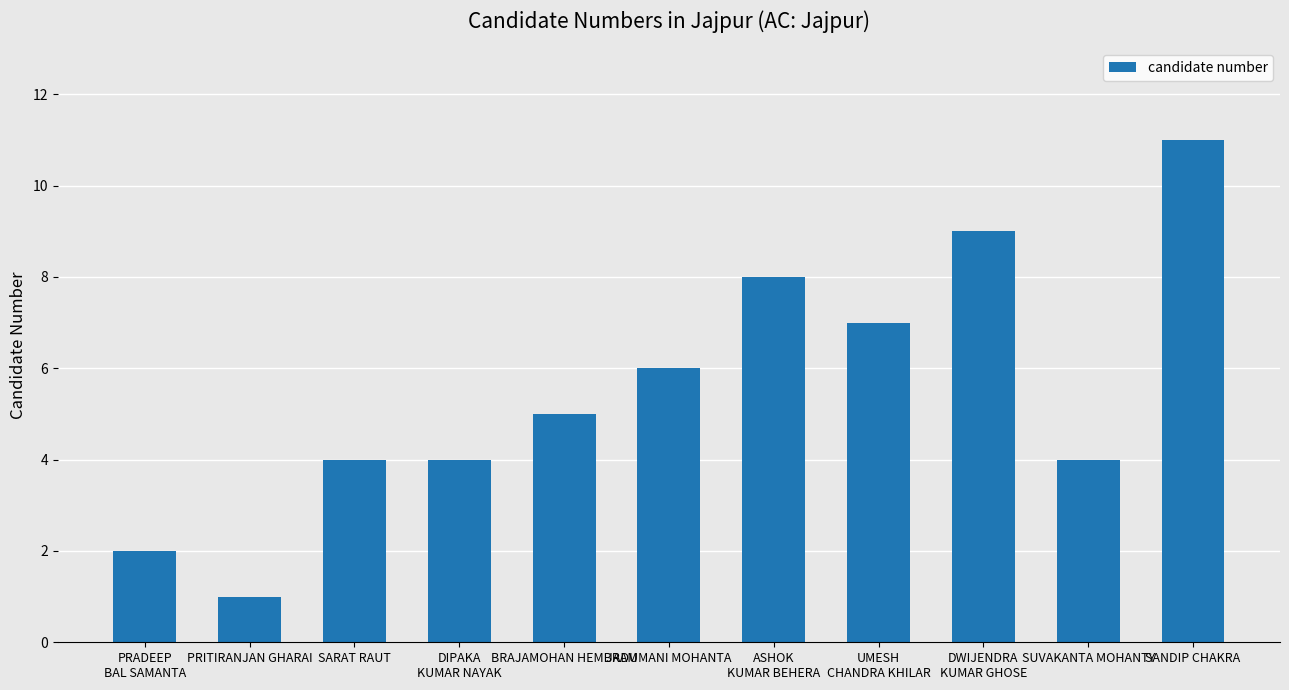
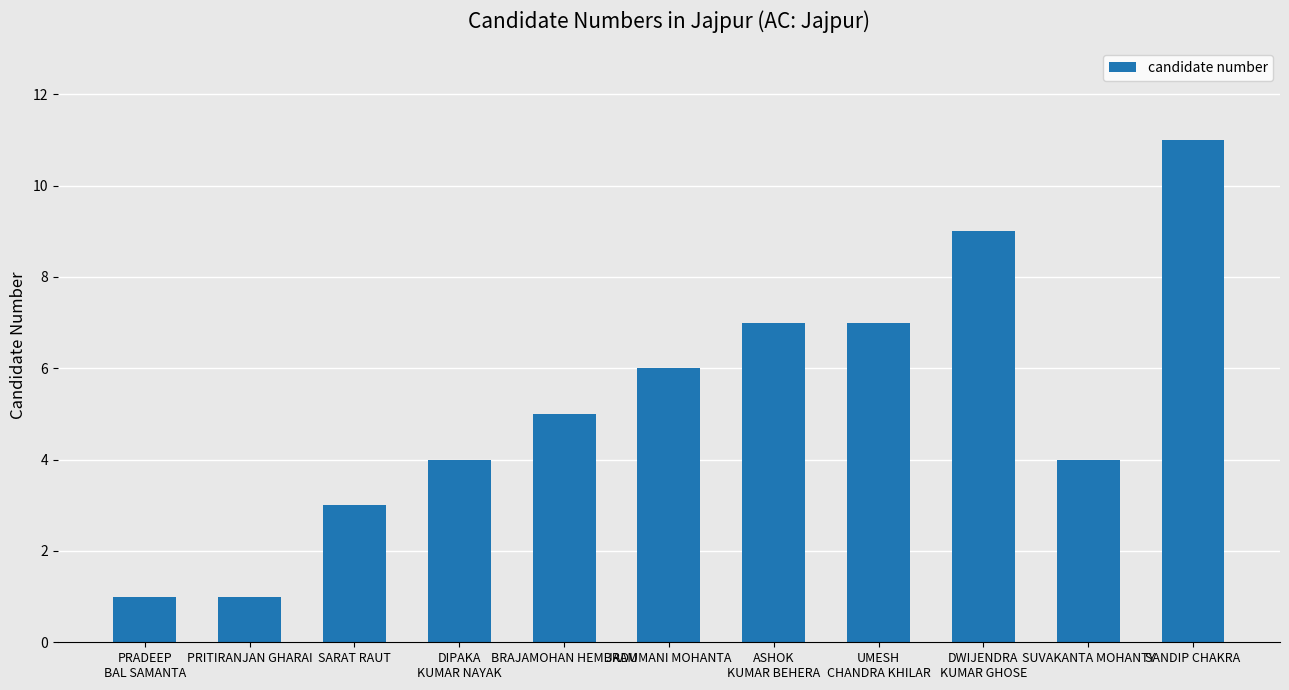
  {
-   "PRADEEP BAL SAMANTA": 2,
+   "PRADEEP BAL SAMANTA": 1,
    "PRITIRANJAN GHARAI": 1,
-   "SARAT RAUT": 4,
+   "SARAT RAUT": 3,
    "DIPAKA KUMAR NAYAK": 4,
-   "ASHOK KUMAR BEHERA": 8,
+   "ASHOK KUMAR BEHERA": 7,
    "UMESH CHANDRA KHILAR": 7,
    "DWIJENDRA KUMAR GHOSE": 9,
    "SUVAKANTA MOHANTY": 4,
    "SANDIP CHAKRA": 11
  }
